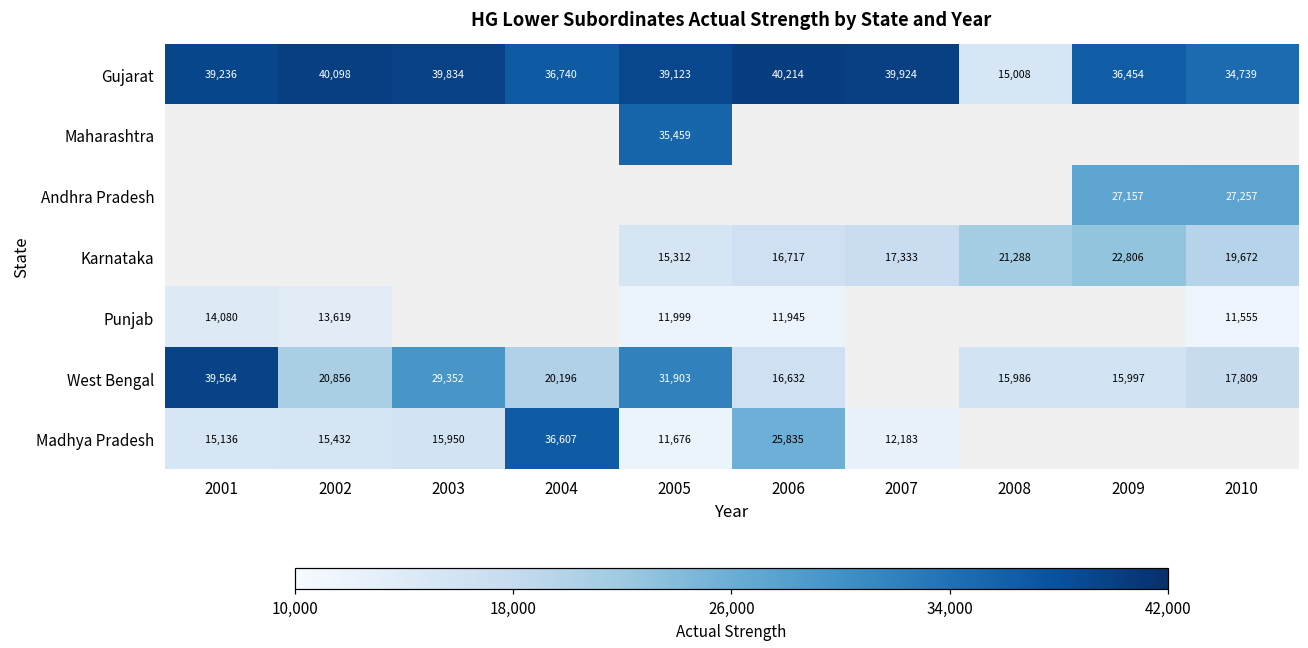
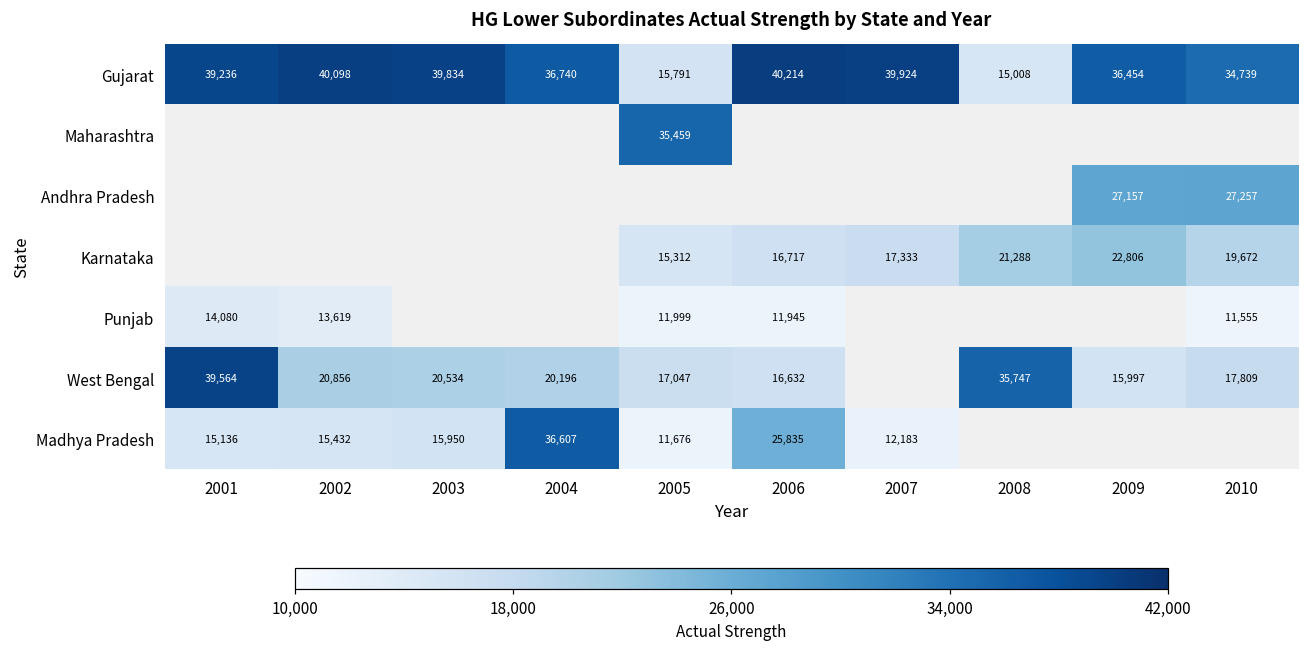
  {
    "Gujarat": {
      "2001": "39,236",
      "2002": "40,098",
      "2003": "39,834",
      "2004": "36,740",
-     "2005": "39,123",
+     "2005": "15,791",
      "2006": "40,214",
      "2007": "39,924",
      "2008": "15,008",
      "2009": "36,454",
      "2010": "34,739"
    },
    "Maharashtra": {
      "2005": "35,459"
    },
    "Andhra Pradesh": {
      "2009": "27,157",
      "2010": "27,257"
    },
    "Karnataka": {
      "2005": "15,312",
      "2006": "16,717",
      "2007": "17,333",
      "2008": "21,288",
      "2009": "22,806",
      "2010": "19,672"
    },
    "Punjab": {
      "2001": "14,080",
      "2002": "13,619",
      "2005": "11,999",
      "2006": "11,945",
      "2010": "11,555"
    },
    "West Bengal": {
      "2001": "39,564",
      "2002": "20,856",
-     "2003": "29,352",
+     "2003": "20,534",
      "2004": "20,196",
-     "2005": "31,903",
+     "2005": "17,047",
      "2006": "16,632",
-     "2008": "15,986",
+     "2008": "35,747",
      "2009": "15,997",
      "2010": "17,809"
    },
    "Madhya Pradesh": {
      "2001": "15,136",
      "2002": "15,432",
      "2003": "15,950",
      "2004": "36,607",
      "2005": "11,676",
      "2006": "25,835",
      "2007": "12,183"
    }
  }
